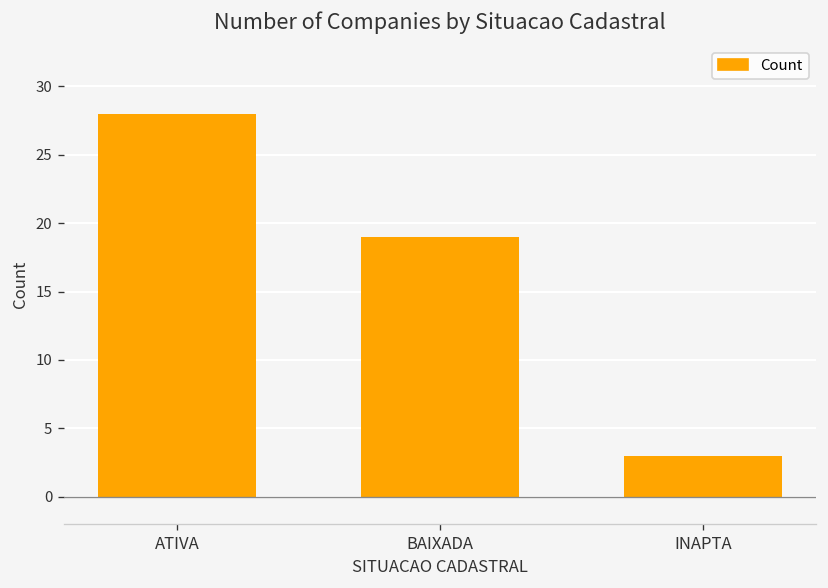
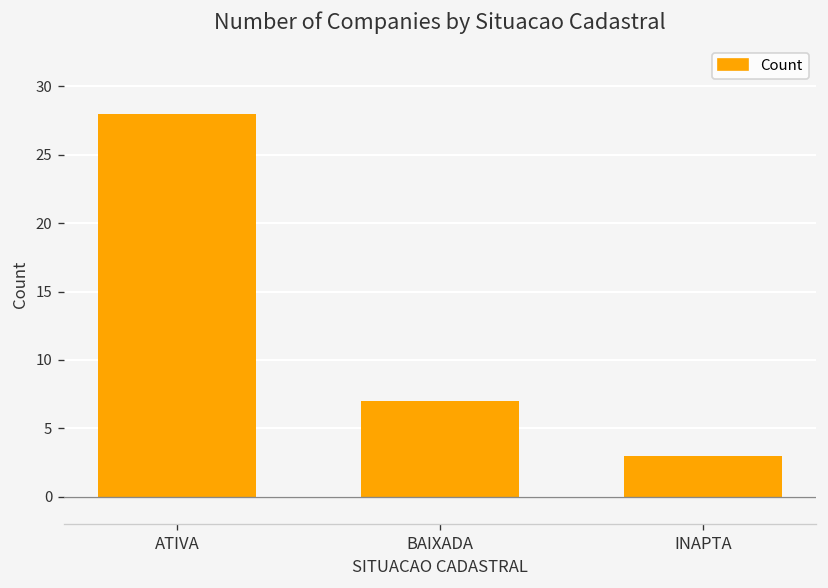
  {
    "ATIVA": 28,
-   "BAIXADA": 19,
+   "BAIXADA": 7,
    "INAPTA": 3
  }
